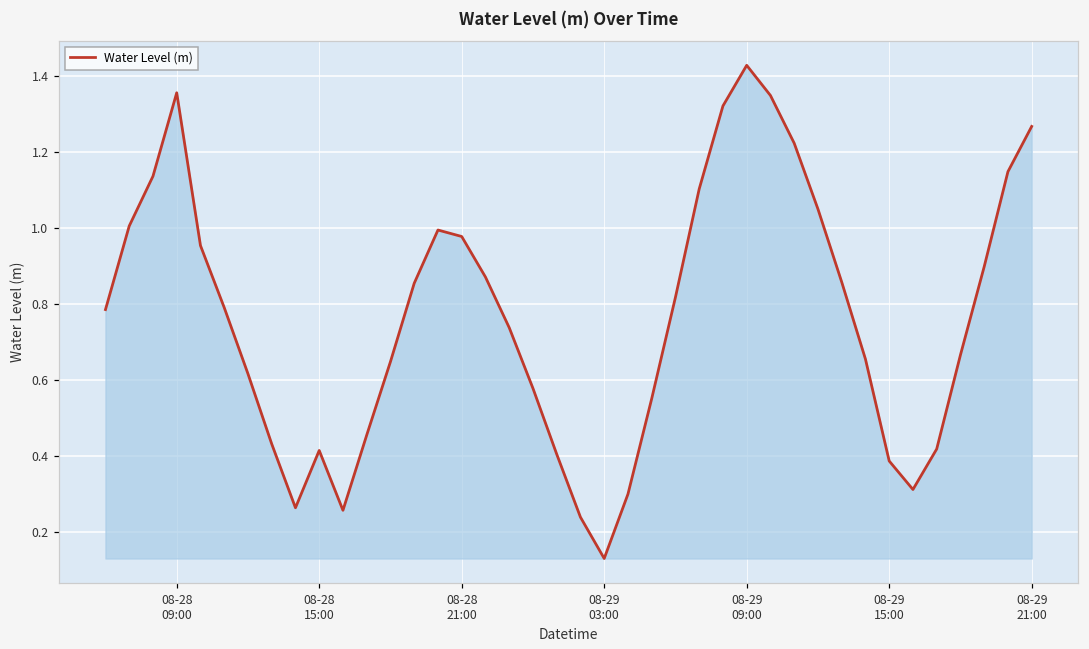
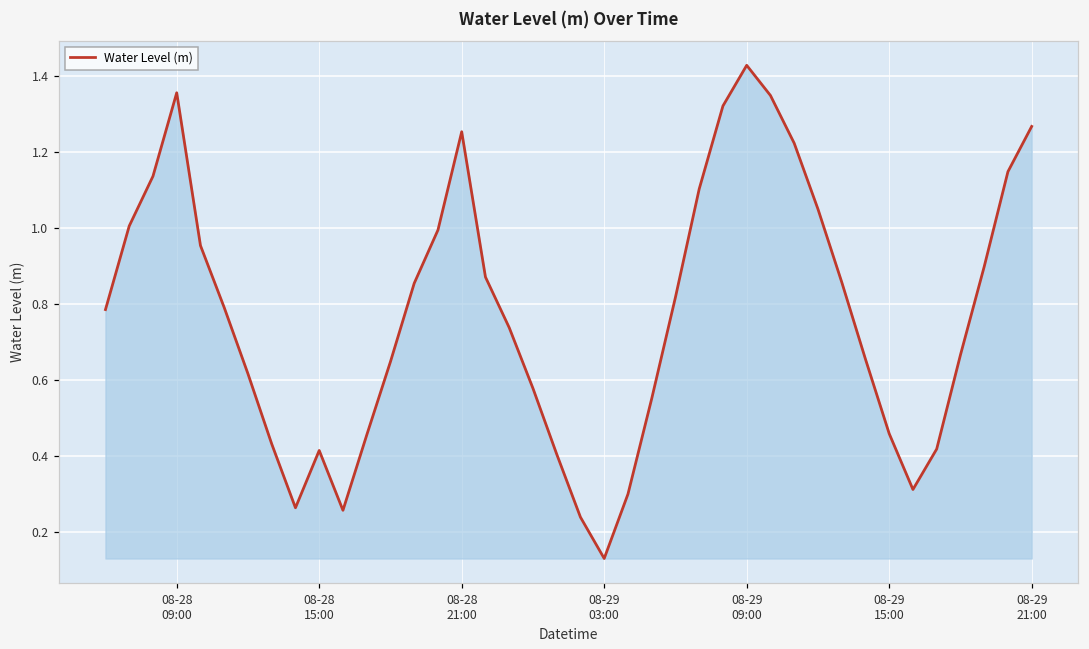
  {
    "08-28 09:00": 1.36,
    "08-28 15:00": 0.42,
-   "08-28 21:00": 0.98,
+   "08-28 21:00": 1.25,
    "08-29 03:00": 0.13,
    "08-29 09:00": 1.43,
-   "08-29 15:00": 0.39,
+   "08-29 15:00": 0.46,
    "08-29 21:00": 1.27
  }
